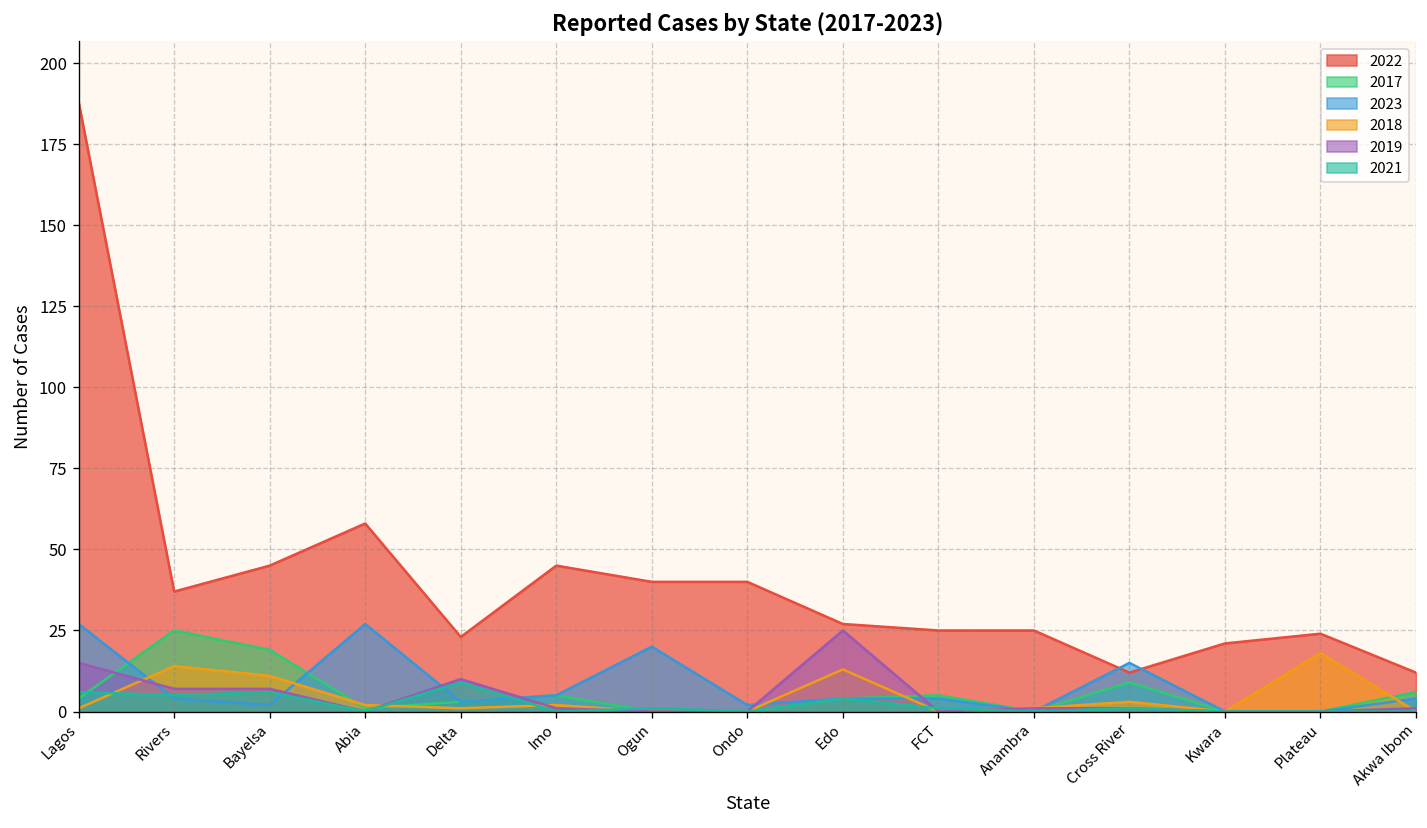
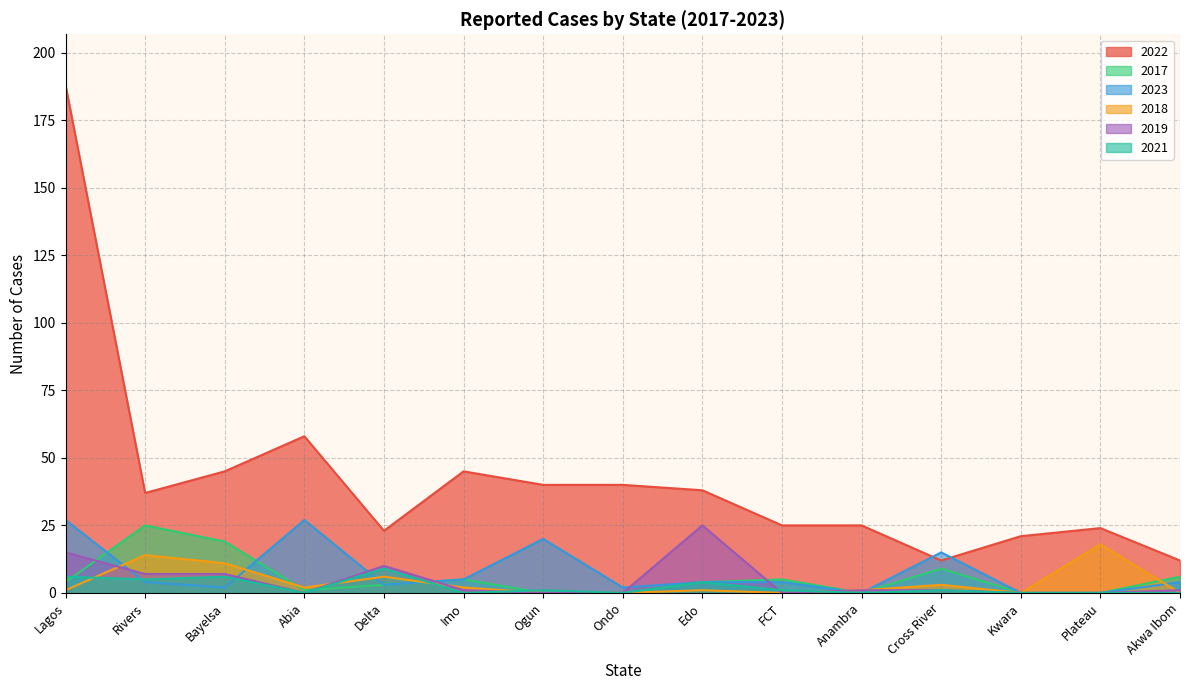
  {
    "2022": {
      "Lagos": 188,
      "Rivers": 37,
      "Bayelsa": 45,
      "Abia": 58,
      "Delta": 23,
      "Imo": 45,
      "Ogun": 40,
      "Ondo": 40,
-     "Edo": 27,
+     "Edo": 38,
      "FCT": 25,
      "Anambra": 25,
      "Cross River": 12,
      "Kwara": 21,
      "Plateau": 24,
      "Akwa Ibom": 12
    },
    "2023": {
      "Lagos": 27,
      "Rivers": 4,
      "Bayelsa": 2,
      "Abia": 27,
      "Ogun": 20,
      "Ondo": 2,
      "FCT": 4,
      "Cross River": 15,
      "Akwa Ibom": 4
    },
    "2018": {
      "Lagos": 1,
      "Rivers": 14,
      "Bayelsa": 11,
      "Abia": 2,
-     "Delta": 1,
+     "Delta": 6,
      "Imo": 2,
-     "Edo": 13,
+     "Edo": 1,
      "Cross River": 3,
      "Plateau": 18
    },
    "2019": {
      "Lagos": 15,
      "Rivers": 7,
      "Bayelsa": 7,
      "Delta": 10,
      "Imo": 1,
      "Edo": 25,
      "Akwa Ibom": 1
    }
  }
